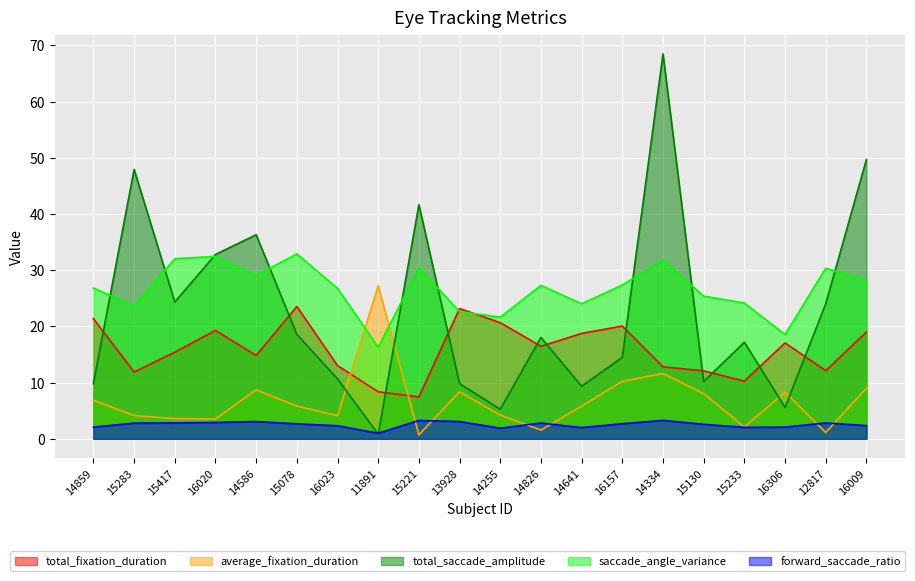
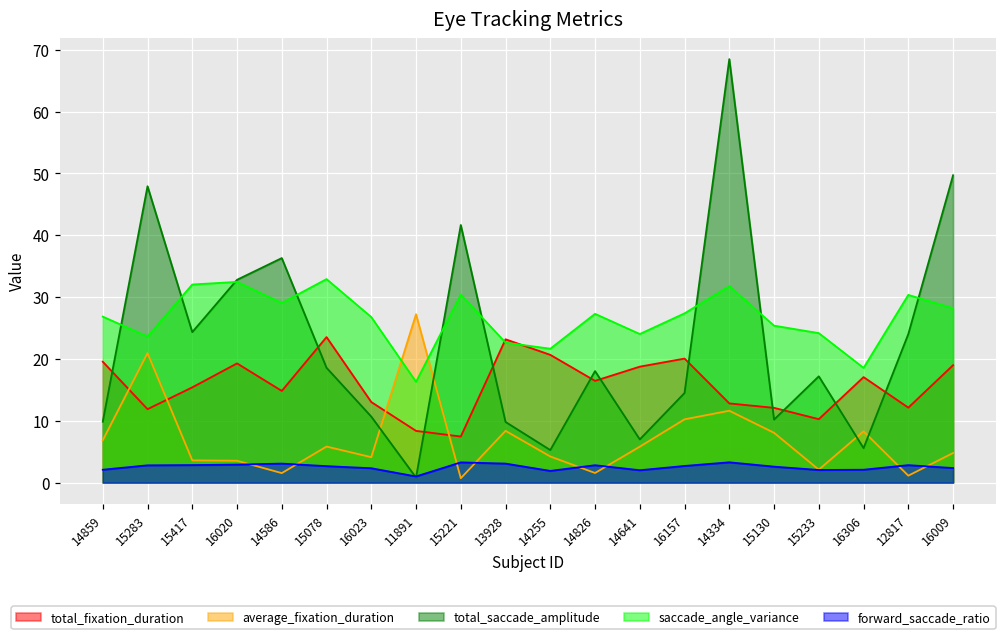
  {
    "total_fixation_duration": {
-     "14859": 21,
+     "14859": 20,
      "15283": 12,
      "15417": 15,
      "16020": 19,
      "14586": 15,
      "15078": 24,
      "16023": 13,
      "11891": 8,
      "15221": 7,
      "13928": 23,
      "14255": 21,
      "14826": 16,
      "14641": 19,
      "16157": 20,
      "14334": 13,
      "15130": 12,
      "15233": 10,
      "16306": 17,
      "12817": 12,
      "16009": 19
    },
    "average_fixation_duration": {
      "14859": 7,
-     "15283": 4,
+     "15283": 21,
      "15417": 4,
      "16020": 4,
-     "14586": 9,
+     "14586": 2,
      "15078": 6,
      "16023": 4,
      "11891": 27,
      "15221": 1,
      "13928": 8,
      "14255": 4,
      "14826": 2,
      "14641": 6,
      "16157": 10,
      "14334": 12,
      "15130": 8,
      "16306": 8,
      "12817": 1,
-     "16009": 9
+     "16009": 5
    },
    "total_saccade_amplitude": {
      "14859": 10,
      "15283": 48,
      "15417": 24,
      "14586": 36,
      "15078": 19,
      "16023": 11,
      "15221": 42,
      "13928": 10,
      "14255": 5,
      "14826": 18,
-     "14641": 9,
+     "14641": 7,
      "16157": 14,
      "14334": 68,
      "15130": 10,
      "15233": 17,
      "16306": 6,
      "12817": 24,
      "16009": 50
    },
    "saccade_angle_variance": {
      "14859": 27,
      "15283": 24,
      "15417": 32,
      "14586": 29,
      "15078": 33,
      "16023": 27,
      "11891": 16,
      "15221": 30,
      "13928": 23,
      "14255": 22,
      "14826": 27,
      "14641": 24,
      "16157": 27,
      "14334": 32,
      "15130": 25,
      "15233": 24,
      "16306": 19,
      "12817": 30,
      "16009": 28
    },
    "forward_saccade_ratio": {
      "14859": 2,
      "15283": 3,
      "15417": 3,
      "16020": 3,
      "14586": 3,
      "15078": 3,
      "16023": 2,
      "15221": 3,
      "13928": 3,
      "14255": 2,
      "14826": 3,
      "14641": 2,
      "16157": 3,
      "14334": 3,
      "15130": 3,
      "16306": 2,
      "12817": 3,
      "16009": 2
    }
  }
